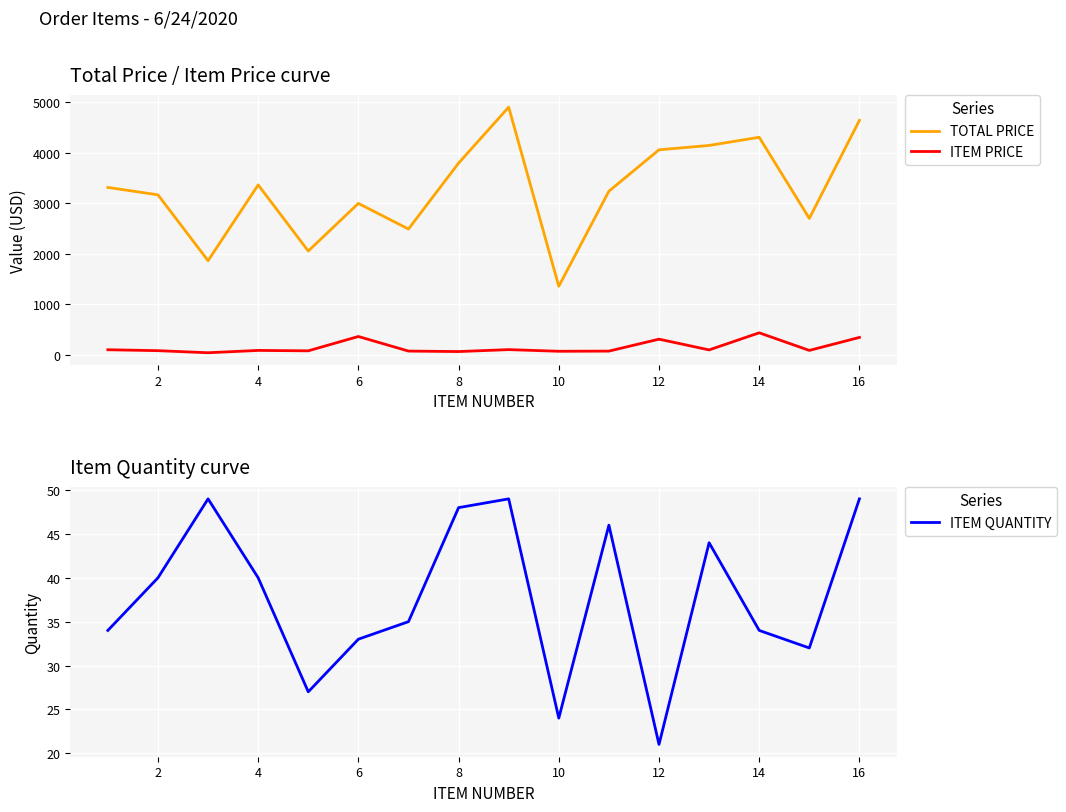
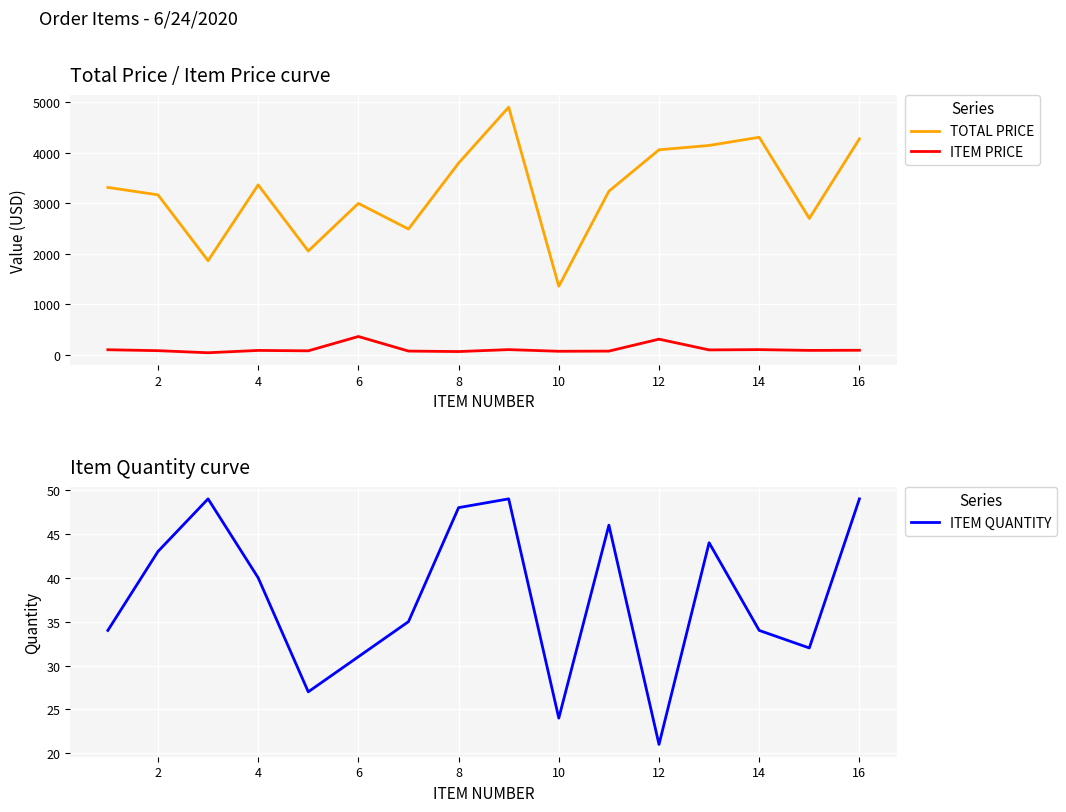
  {
    "Total Price / Item Price curve": {
      "TOTAL PRICE": {
        "2": 3200,
        "4": 3400,
        "6": 3000,
        "8": 3800,
        "10": 1400,
        "12": 4100,
        "14": 4300,
-       "16": 4600
+       "16": 4300
      },
      "ITEM PRICE": {
        "2": 100,
        "4": 100,
        "6": 400,
        "8": 100,
        "10": 100,
        "12": 300,
-       "14": 400,
-       "16": 300
+       "14": 100,
+       "16": 100
      }
    },
    "Item Quantity curve": {
-     "2": 40,
+     "2": 43,
      "4": 40,
-     "6": 33,
+     "6": 31,
      "8": 48,
      "10": 24,
      "12": 21,
      "14": 34,
      "16": 49
    }
  }
